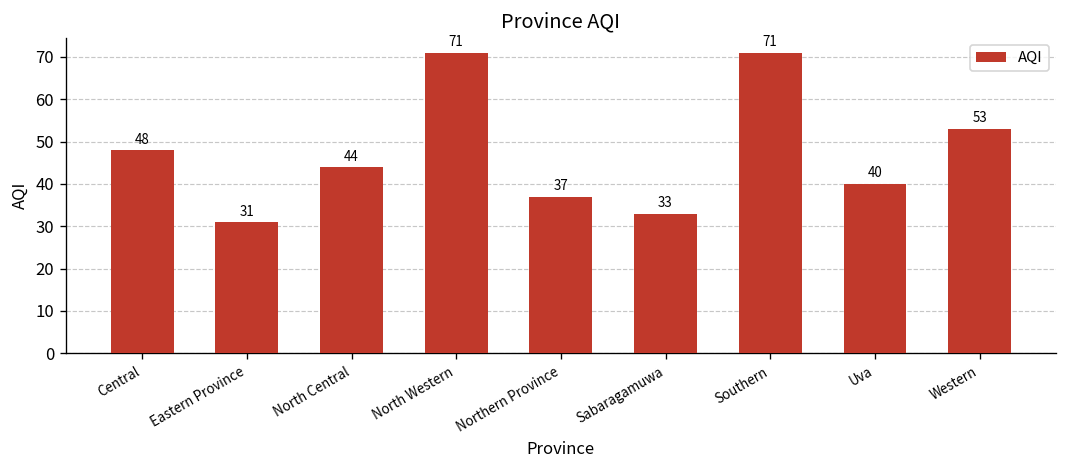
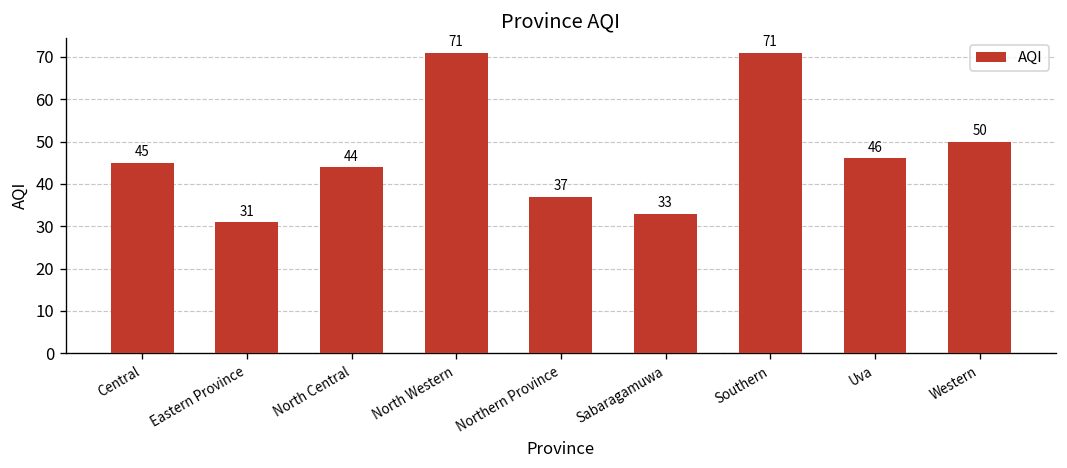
  {
-   "Central": 48,
+   "Central": 45,
    "Eastern Province": 31,
    "North Central": 44,
    "North Western": 71,
    "Northern Province": 37,
    "Sabaragamuwa": 33,
    "Southern": 71,
-   "Uva": 40,
-   "Western": 53
+   "Uva": 46,
+   "Western": 50
  }
